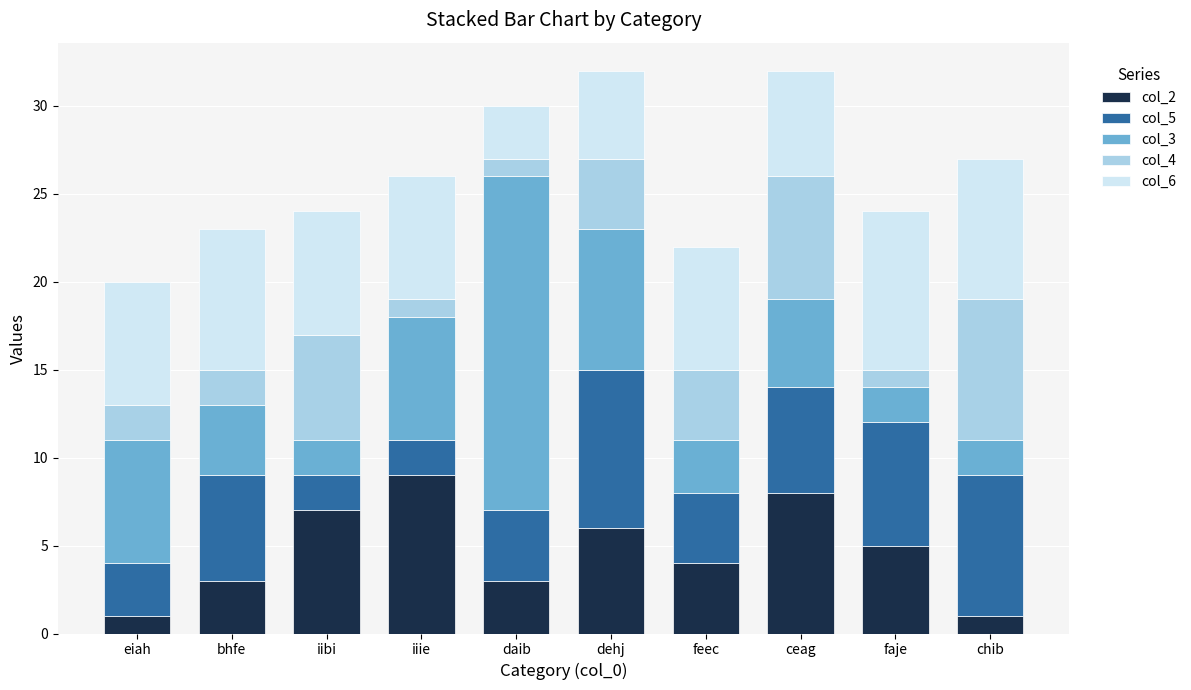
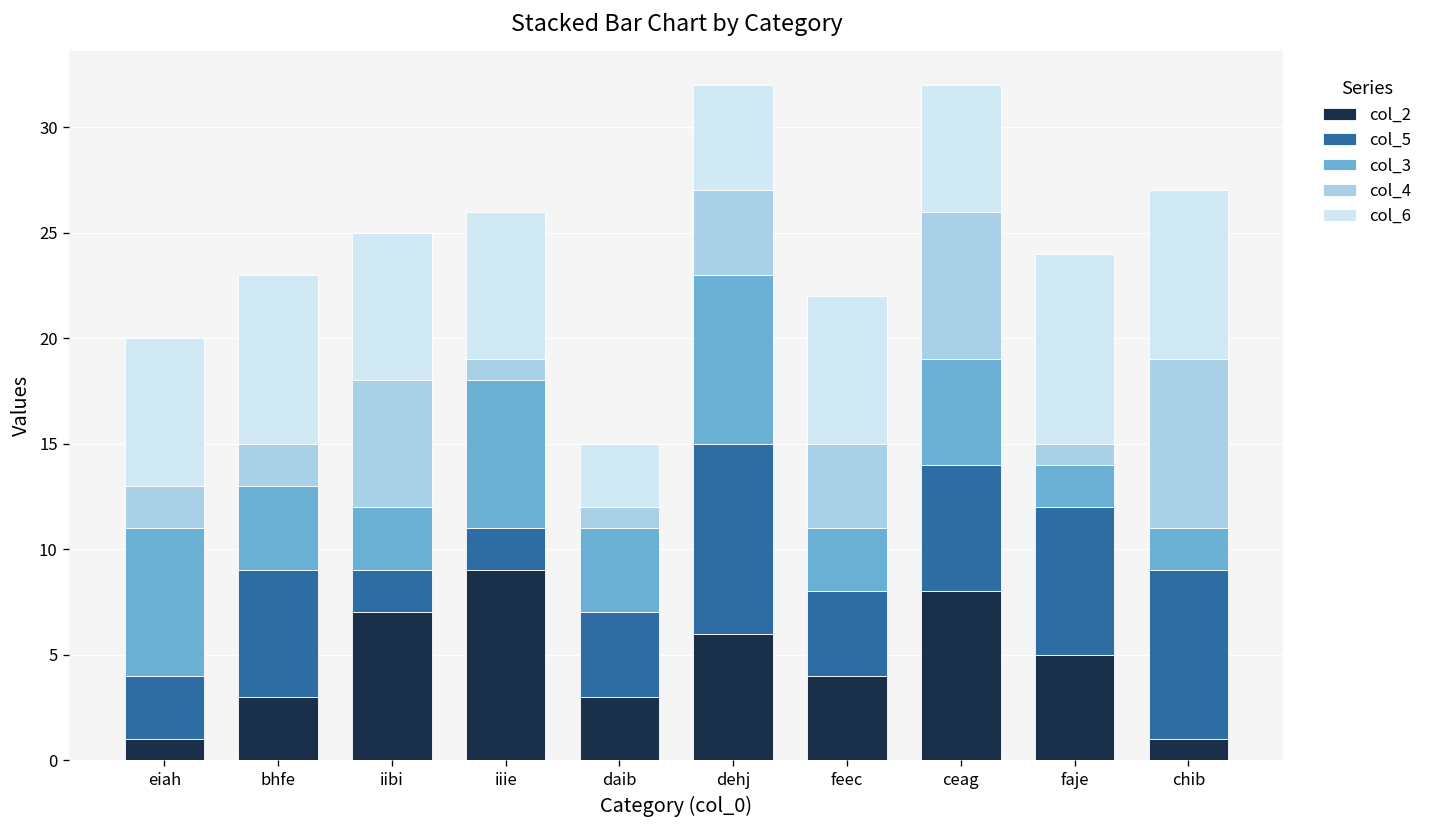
  {
    "col_2": {
      "eiah": 1,
      "bhfe": 3,
      "iibi": 7,
      "iiie": 9,
      "daib": 3,
      "dehj": 6,
      "feec": 4,
      "ceag": 8,
      "faje": 5,
      "chib": 1
    },
    "col_5": {
      "eiah": 3,
      "bhfe": 6,
      "iibi": 2,
      "iiie": 2,
      "daib": 4,
      "dehj": 9,
      "feec": 4,
      "ceag": 6,
      "faje": 7,
      "chib": 8
    },
    "col_3": {
      "eiah": 7,
      "bhfe": 4,
-     "iibi": 2,
+     "iibi": 3,
      "iiie": 7,
-     "daib": 19,
+     "daib": 4,
      "dehj": 8,
      "feec": 3,
      "ceag": 5,
      "faje": 2,
      "chib": 2
    }
  }
